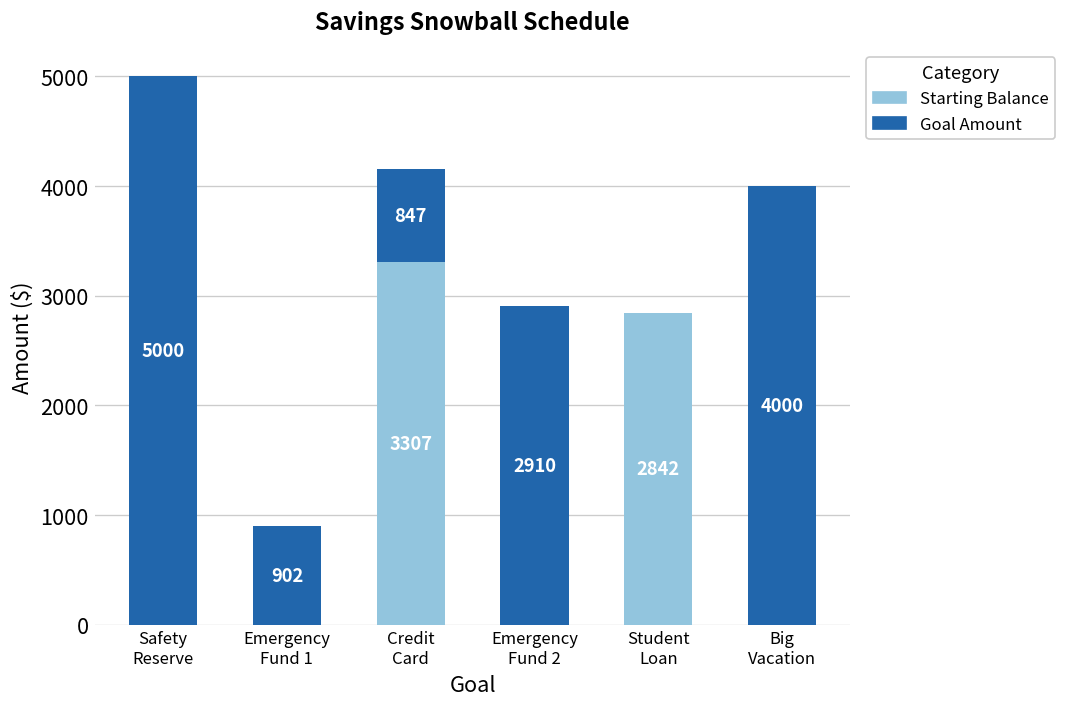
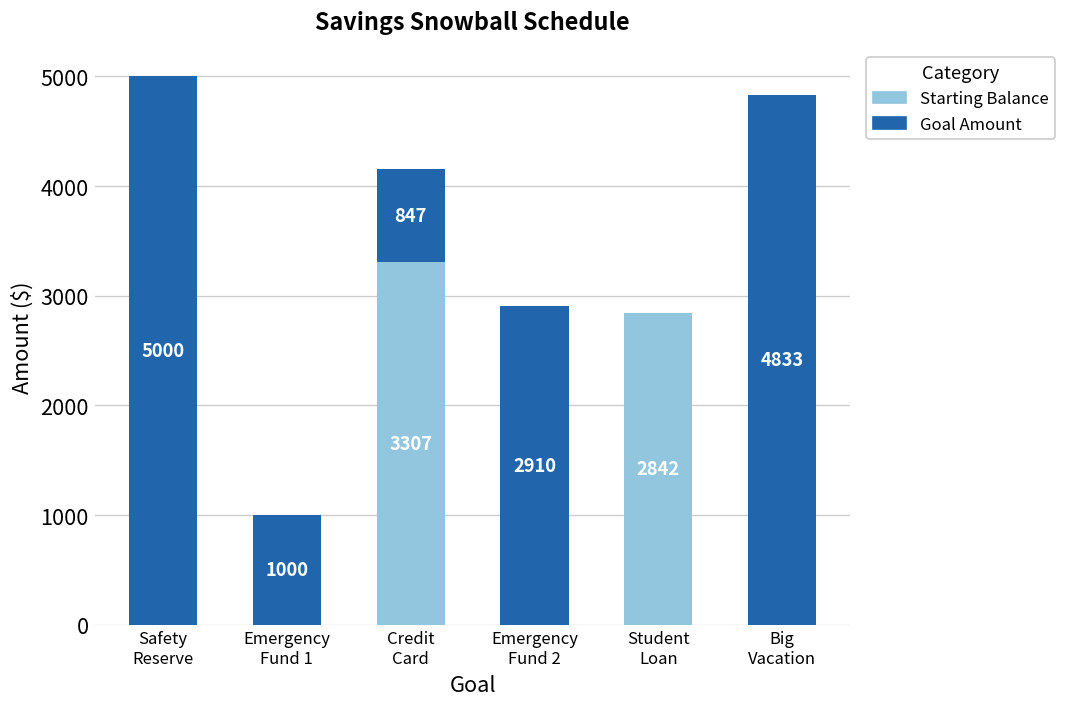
  {
    "Starting Balance": {
      "Credit Card": 3307,
      "Student Loan": 2842
    },
    "Goal Amount": {
      "Safety Reserve": 5000,
-     "Emergency Fund 1": 902,
+     "Emergency Fund 1": 1000,
      "Credit Card": 847,
      "Emergency Fund 2": 2910,
-     "Big Vacation": 4000
+     "Big Vacation": 4833
    }
  }
